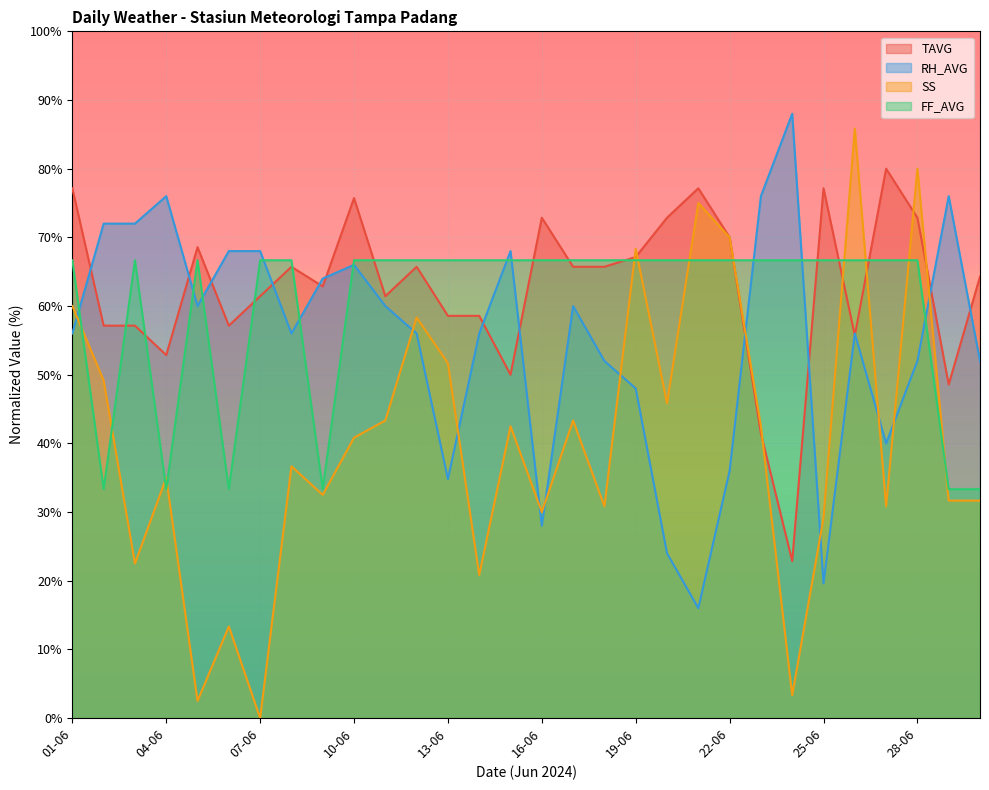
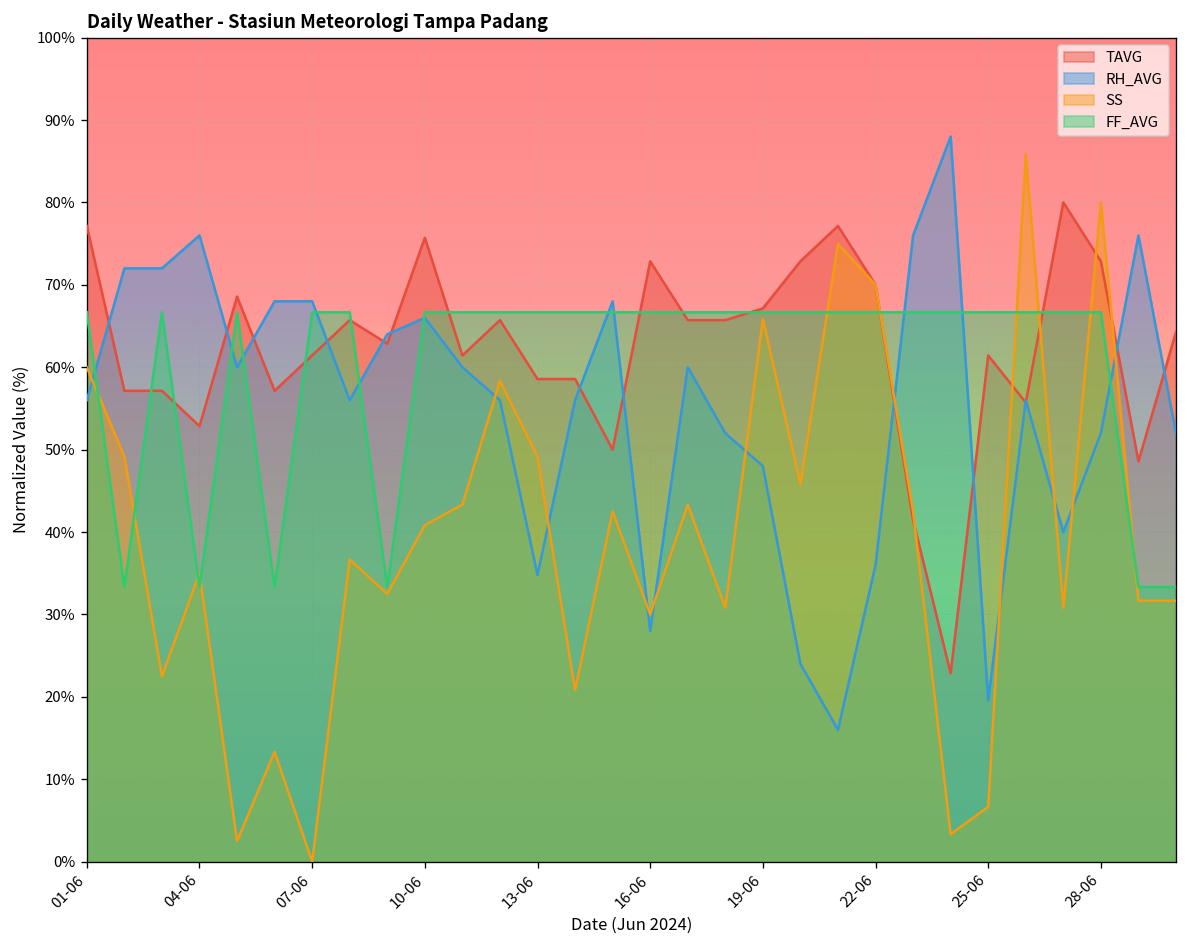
  {
    "TAVG": {
      "01-06": "77%",
      "04-06": "53%",
      "07-06": "61%",
      "10-06": "76%",
      "13-06": "59%",
      "16-06": "73%",
      "19-06": "67%",
-     "25-06": "77%",
+     "25-06": "61%",
      "28-06": "73%"
    },
    "RH_AVG": {
      "01-06": "56%",
      "04-06": "76%",
      "07-06": "68%",
      "10-06": "66%",
      "13-06": "35%",
      "16-06": "28%",
      "19-06": "48%",
      "22-06": "36%",
      "25-06": "20%",
      "28-06": "52%"
    },
    "SS": {
      "01-06": "60%",
      "04-06": "35%",
      "07-06": "0%",
      "10-06": "41%",
-     "13-06": "52%",
+     "13-06": "49%",
      "16-06": "30%",
-     "19-06": "68%",
-     "25-06": "29%",
+     "19-06": "66%",
+     "25-06": "7%",
      "28-06": "80%"
    },
    "FF_AVG": {
      "01-06": "67%",
      "04-06": "33%",
      "07-06": "67%",
      "10-06": "67%",
      "13-06": "67%",
      "16-06": "67%",
      "19-06": "67%",
      "22-06": "67%",
      "25-06": "67%",
      "28-06": "67%"
    }
  }
